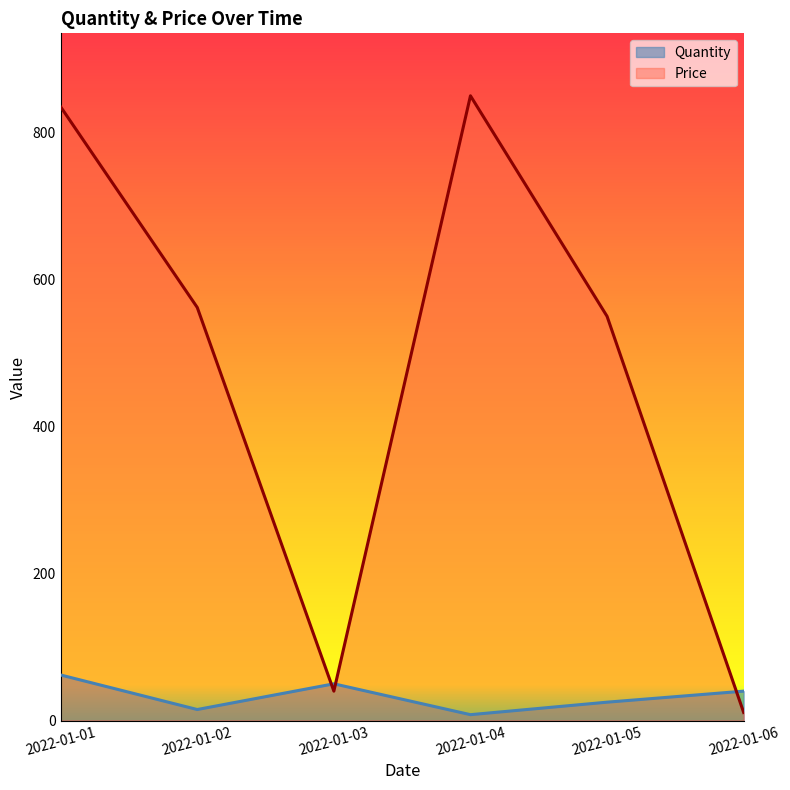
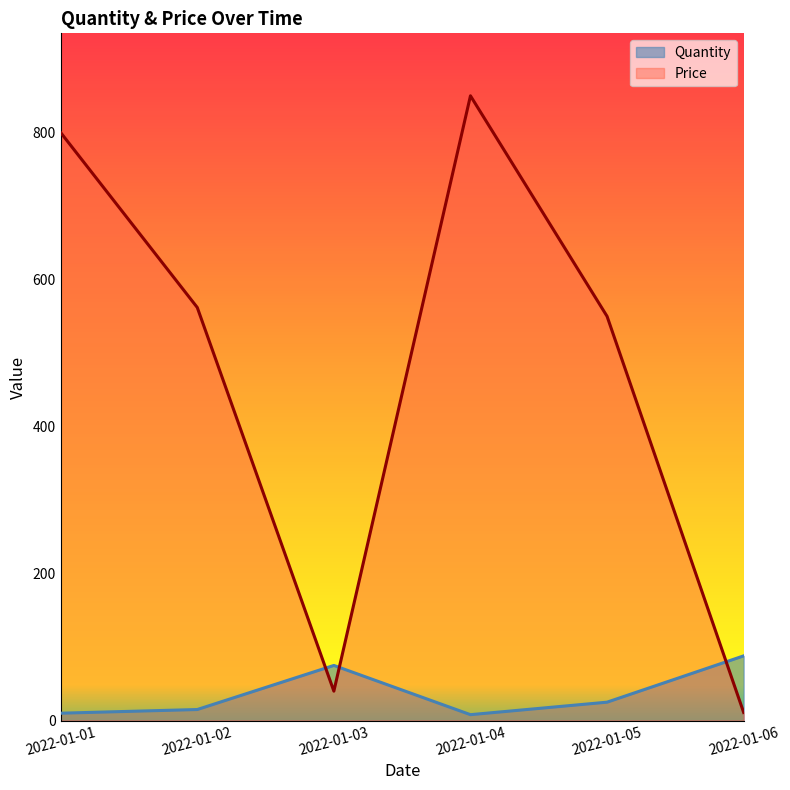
  {
    "Quantity": {
-     "2022-01-01": 60,
+     "2022-01-01": 10,
      "2022-01-02": 20,
-     "2022-01-03": 50,
+     "2022-01-03": 80,
      "2022-01-04": 10,
      "2022-01-05": 30,
-     "2022-01-06": 40
+     "2022-01-06": 90
    },
    "Price": {
-     "2022-01-01": 840,
+     "2022-01-01": 800,
      "2022-01-02": 560,
      "2022-01-03": 40,
      "2022-01-04": 850,
      "2022-01-05": 550,
      "2022-01-06": 10
    }
  }
